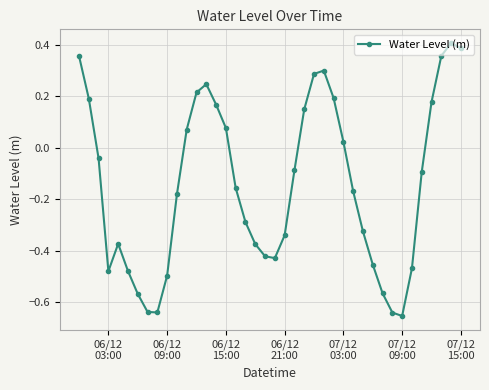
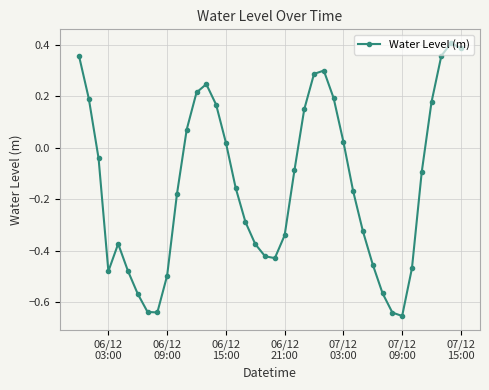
  {
    "06/12 03:00": -0.48,
    "06/12 09:00": -0.50,
-   "06/12 15:00": 0.08,
+   "06/12 15:00": 0.02,
    "06/12 21:00": -0.34,
    "07/12 03:00": 0.02,
    "07/12 09:00": -0.65
  }
